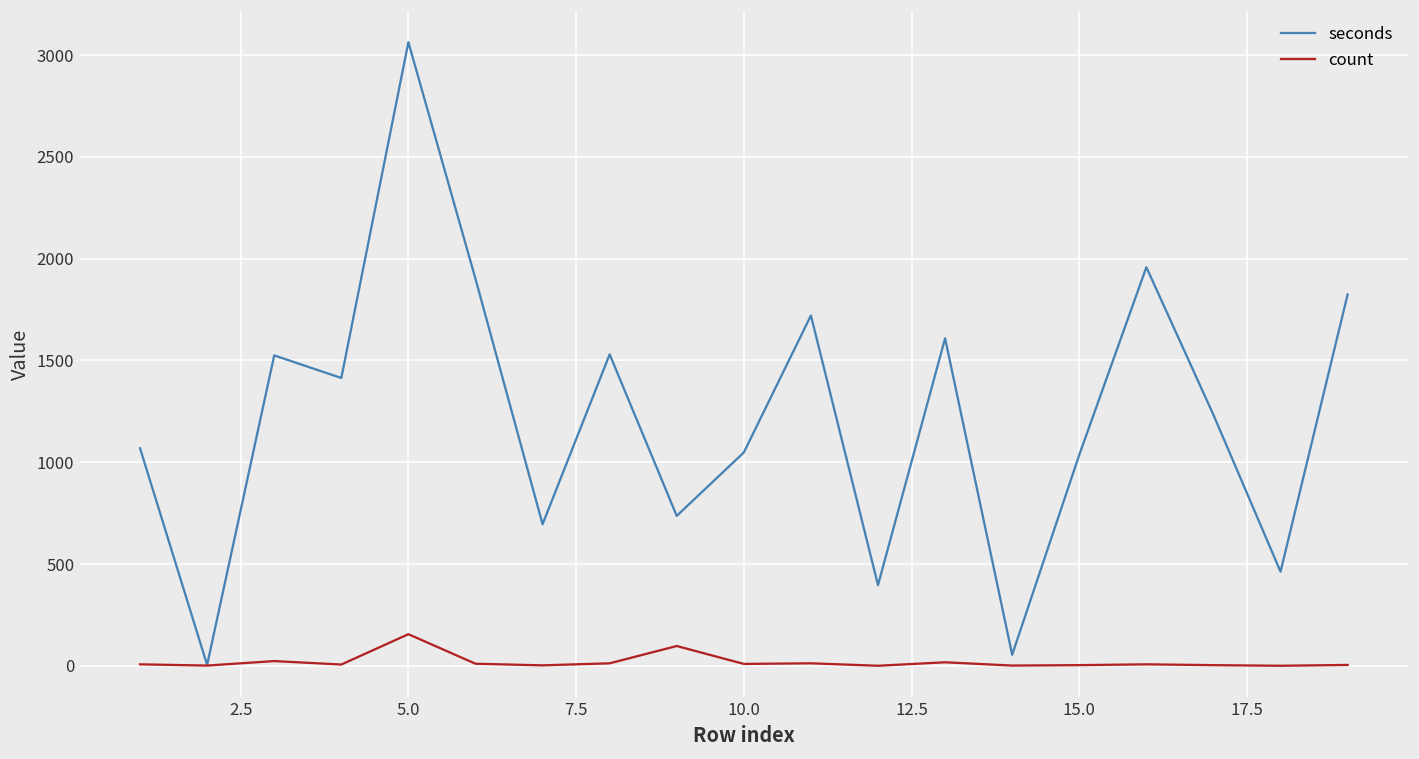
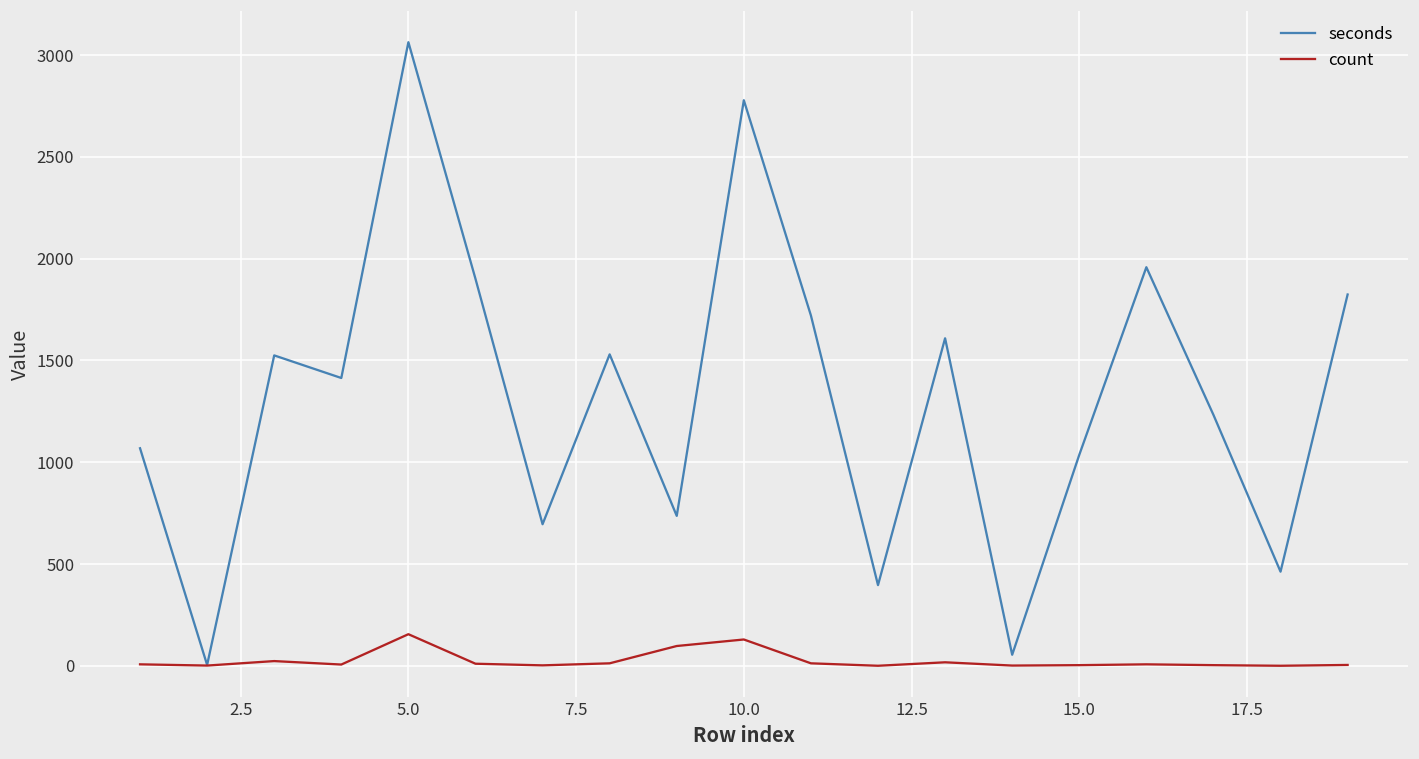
  {
    "seconds": {
      "5.0": 3060,
-     "10.0": 1050,
+     "10.0": 2780,
      "15.0": 1040
    },
    "count": {
      "5.0": 160,
-     "10.0": 10,
+     "10.0": 130,
      "15.0": 0
    }
  }
